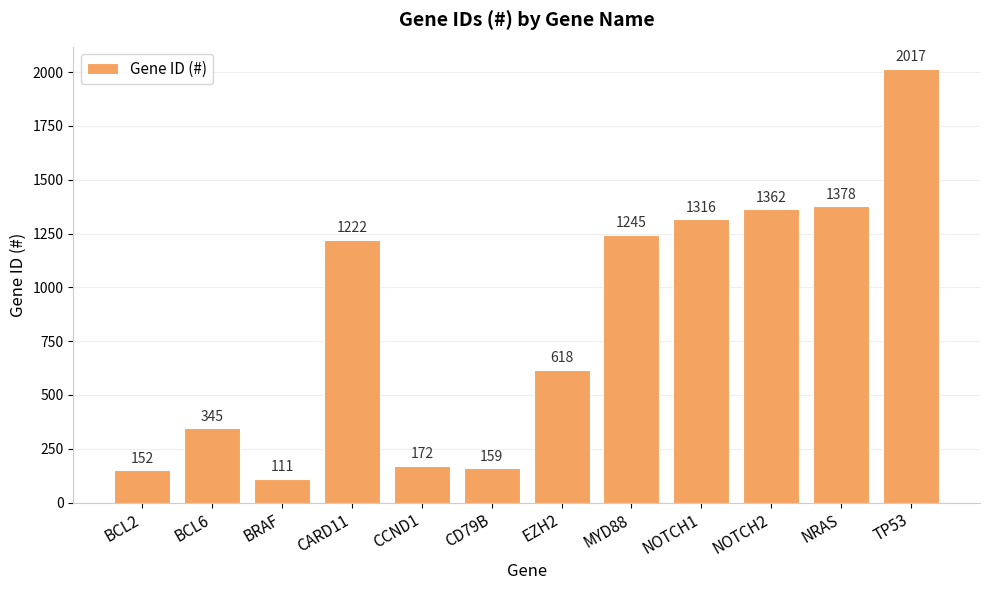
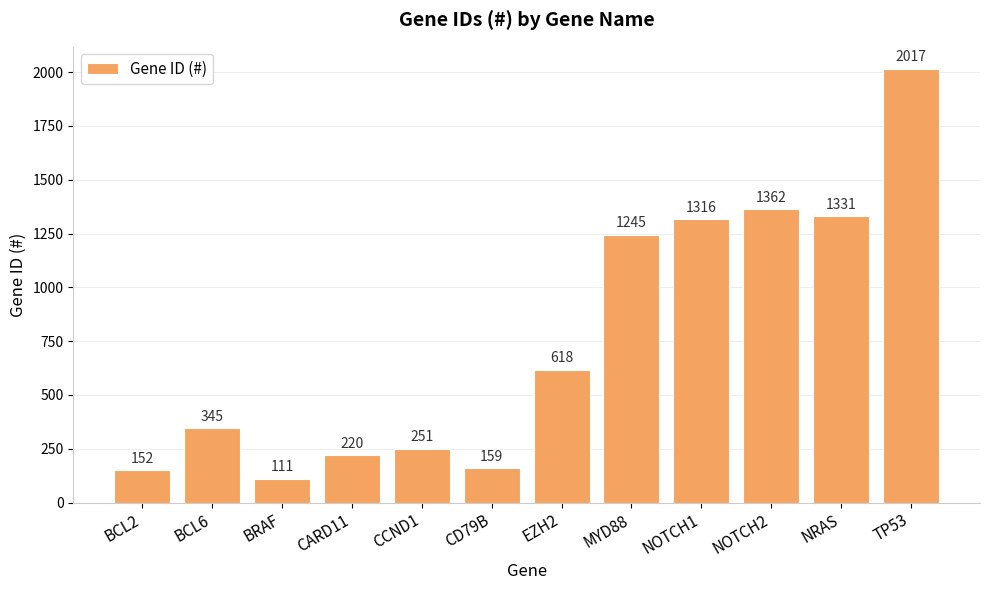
  {
    "BCL2": 152,
    "BCL6": 345,
    "BRAF": 111,
-   "CARD11": 1222,
-   "CCND1": 172,
+   "CARD11": 220,
+   "CCND1": 251,
    "CD79B": 159,
    "EZH2": 618,
    "MYD88": 1245,
    "NOTCH1": 1316,
    "NOTCH2": 1362,
-   "NRAS": 1378,
+   "NRAS": 1331,
    "TP53": 2017
  }
